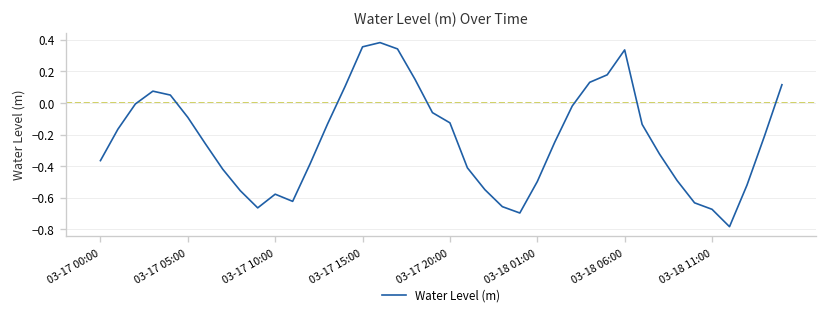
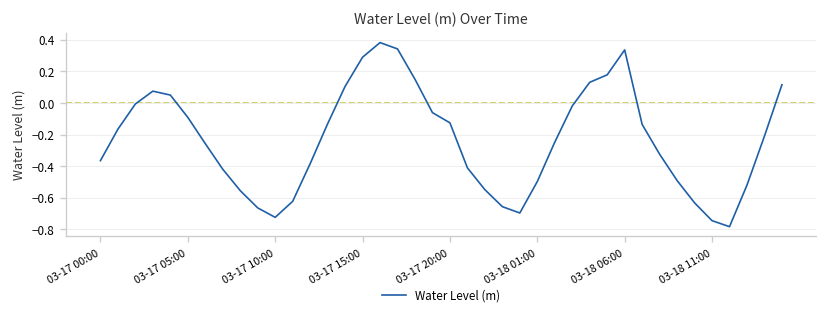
  {
    "03-17 00:00": -0.36,
    "03-17 05:00": -0.09,
-   "03-17 10:00": -0.58,
-   "03-17 15:00": 0.36,
+   "03-17 10:00": -0.72,
+   "03-17 15:00": 0.29,
    "03-17 20:00": -0.13,
    "03-18 01:00": -0.50,
    "03-18 06:00": 0.34,
-   "03-18 11:00": -0.67
+   "03-18 11:00": -0.74
  }
